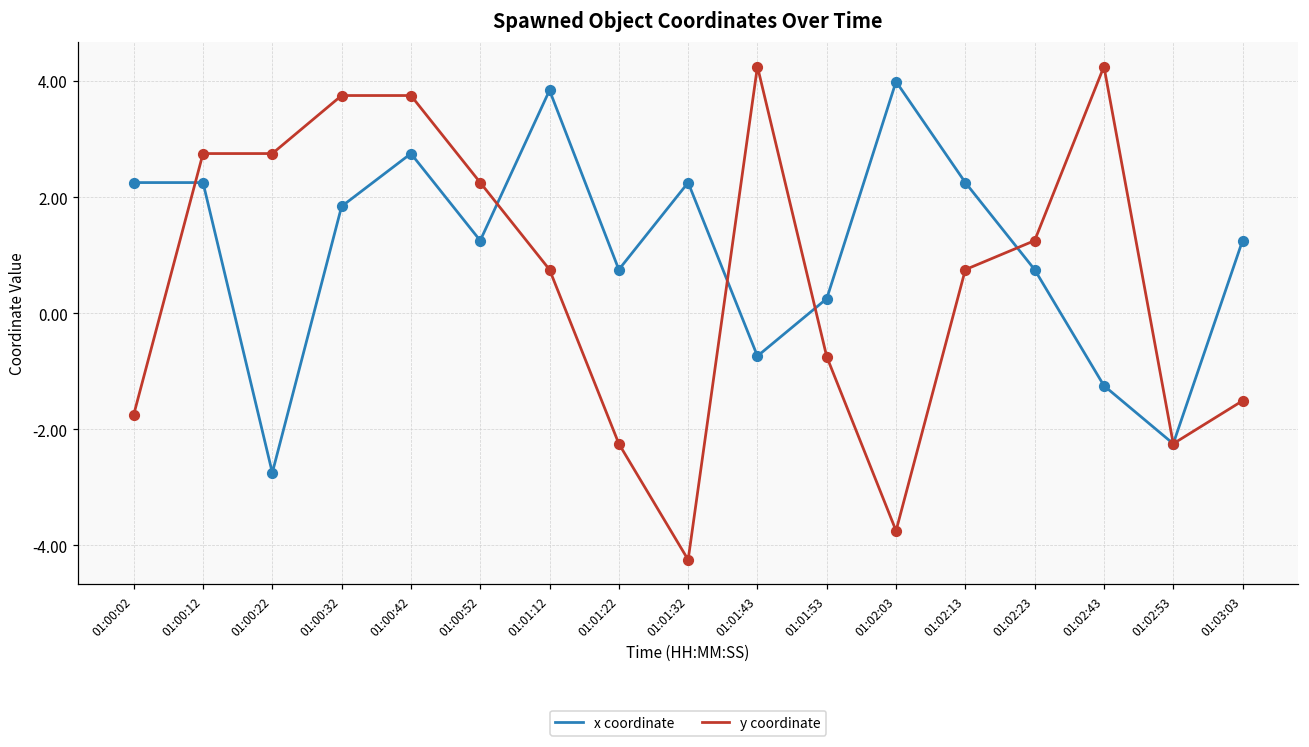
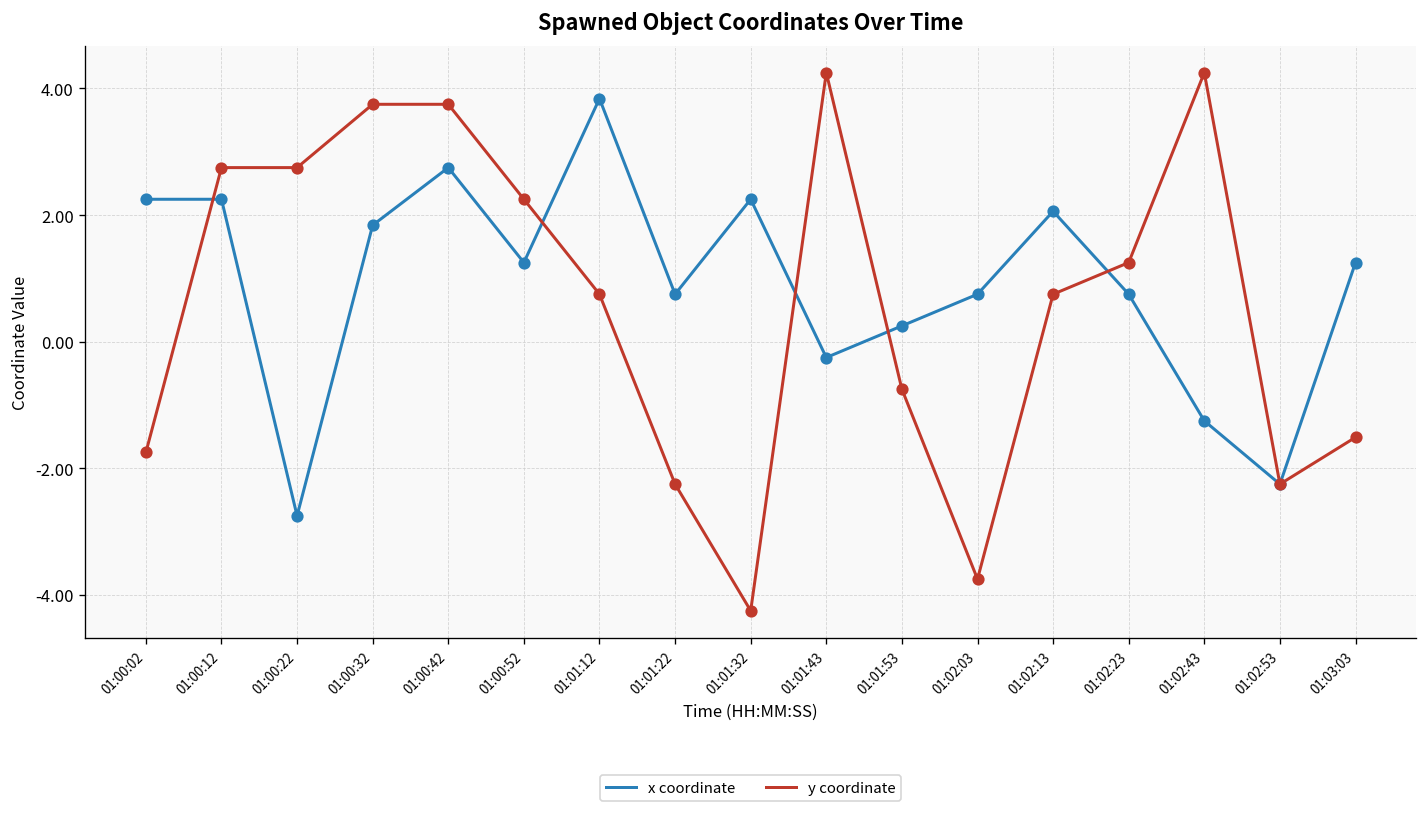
  {
    "x coordinate": {
      "01:00:02": 2.3,
      "01:00:12": 2.3,
      "01:00:22": -2.8,
      "01:00:32": 1.8,
      "01:00:42": 2.8,
      "01:00:52": 1.3,
      "01:01:12": 3.8,
      "01:01:22": 0.8,
      "01:01:32": 2.3,
-     "01:01:43": -0.7,
+     "01:01:43": -0.3,
      "01:01:53": 0.3,
-     "01:02:03": 4.0,
-     "01:02:13": 2.3,
+     "01:02:03": 0.8,
+     "01:02:13": 2.1,
      "01:02:23": 0.8,
      "01:02:43": -1.3,
      "01:03:03": 1.3
    },
    "y coordinate": {
      "01:00:02": -1.8,
      "01:00:12": 2.8,
      "01:00:22": 2.8,
      "01:00:32": 3.8,
      "01:00:42": 3.8,
      "01:00:52": 2.3,
      "01:01:12": 0.8,
      "01:01:22": -2.3,
      "01:01:32": -4.3,
      "01:01:43": 4.3,
      "01:01:53": -0.8,
      "01:02:03": -3.8,
      "01:02:13": 0.8,
      "01:02:23": 1.3,
      "01:02:43": 4.3,
      "01:03:03": -1.5
    }
  }
